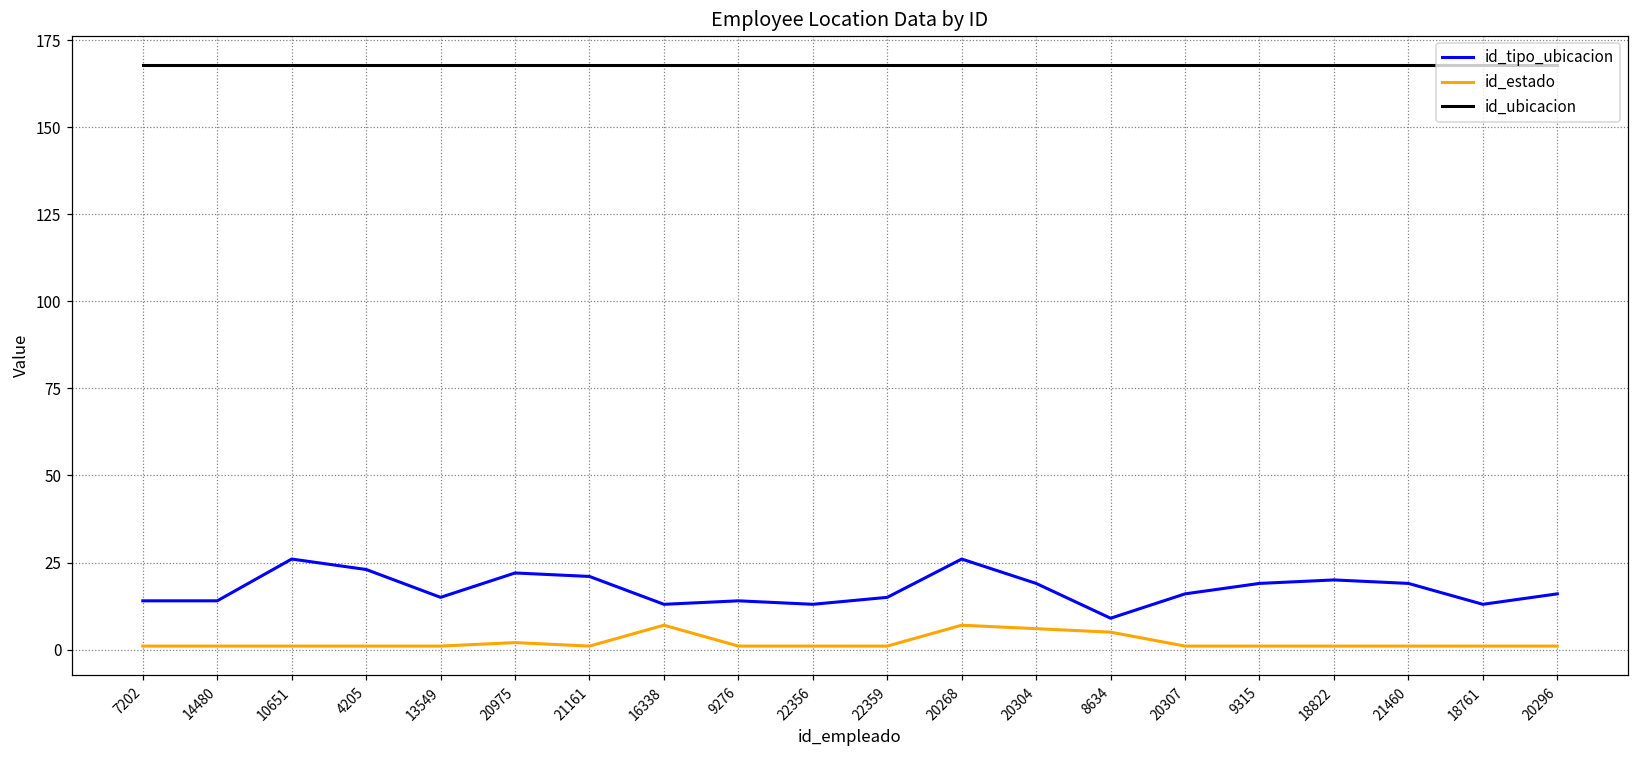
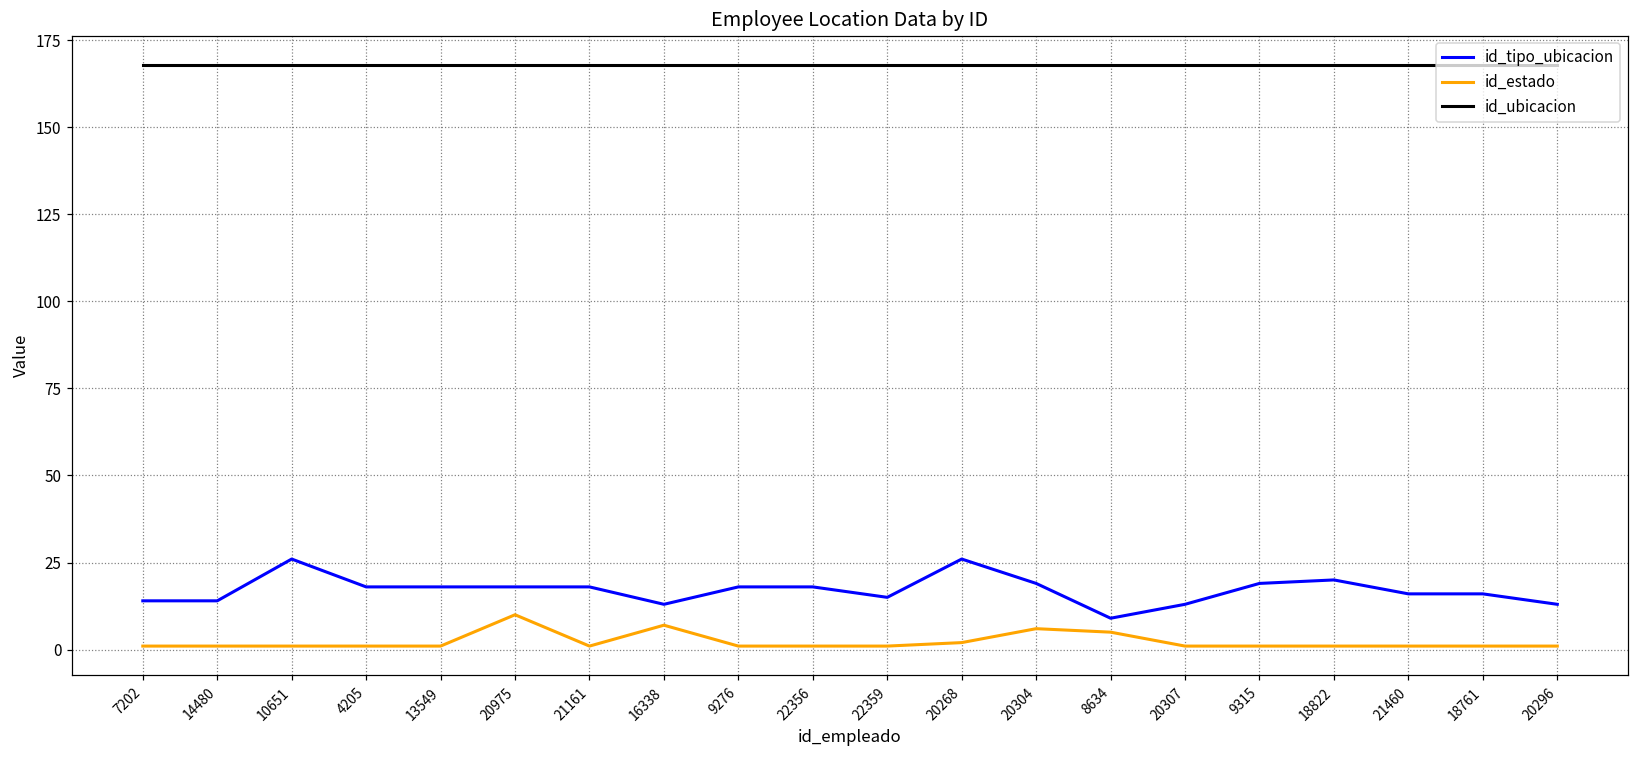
  {
    "id_tipo_ubicacion": {
      "7202": 14,
      "14480": 14,
      "10651": 26,
-     "4205": 23,
-     "13549": 15,
-     "20975": 22,
-     "21161": 21,
+     "4205": 18,
+     "13549": 18,
+     "20975": 18,
+     "21161": 18,
      "16338": 13,
-     "9276": 14,
-     "22356": 13,
+     "9276": 18,
+     "22356": 18,
      "22359": 15,
      "20268": 26,
      "20304": 19,
      "8634": 9,
-     "20307": 16,
+     "20307": 13,
      "9315": 19,
      "18822": 20,
-     "21460": 19,
-     "18761": 13,
-     "20296": 16
+     "21460": 16,
+     "18761": 16,
+     "20296": 13
    },
    "id_estado": {
      "7202": 1,
      "14480": 1,
      "10651": 1,
      "4205": 1,
      "13549": 1,
-     "20975": 2,
+     "20975": 10,
      "21161": 1,
      "16338": 7,
      "9276": 1,
      "22356": 1,
      "22359": 1,
-     "20268": 7,
+     "20268": 2,
      "20304": 6,
      "8634": 5,
      "20307": 1,
      "9315": 1,
      "18822": 1,
      "21460": 1,
      "18761": 1,
      "20296": 1
    },
    "id_ubicacion": {
      "7202": 168,
      "14480": 168,
      "10651": 168,
      "4205": 168,
      "13549": 168,
      "20975": 168,
      "21161": 168,
      "16338": 168,
      "9276": 168,
      "22356": 168,
      "22359": 168,
      "20268": 168,
      "20304": 168,
      "8634": 168,
      "20307": 168,
      "9315": 168,
      "18822": 168,
      "21460": 168
    }
  }
